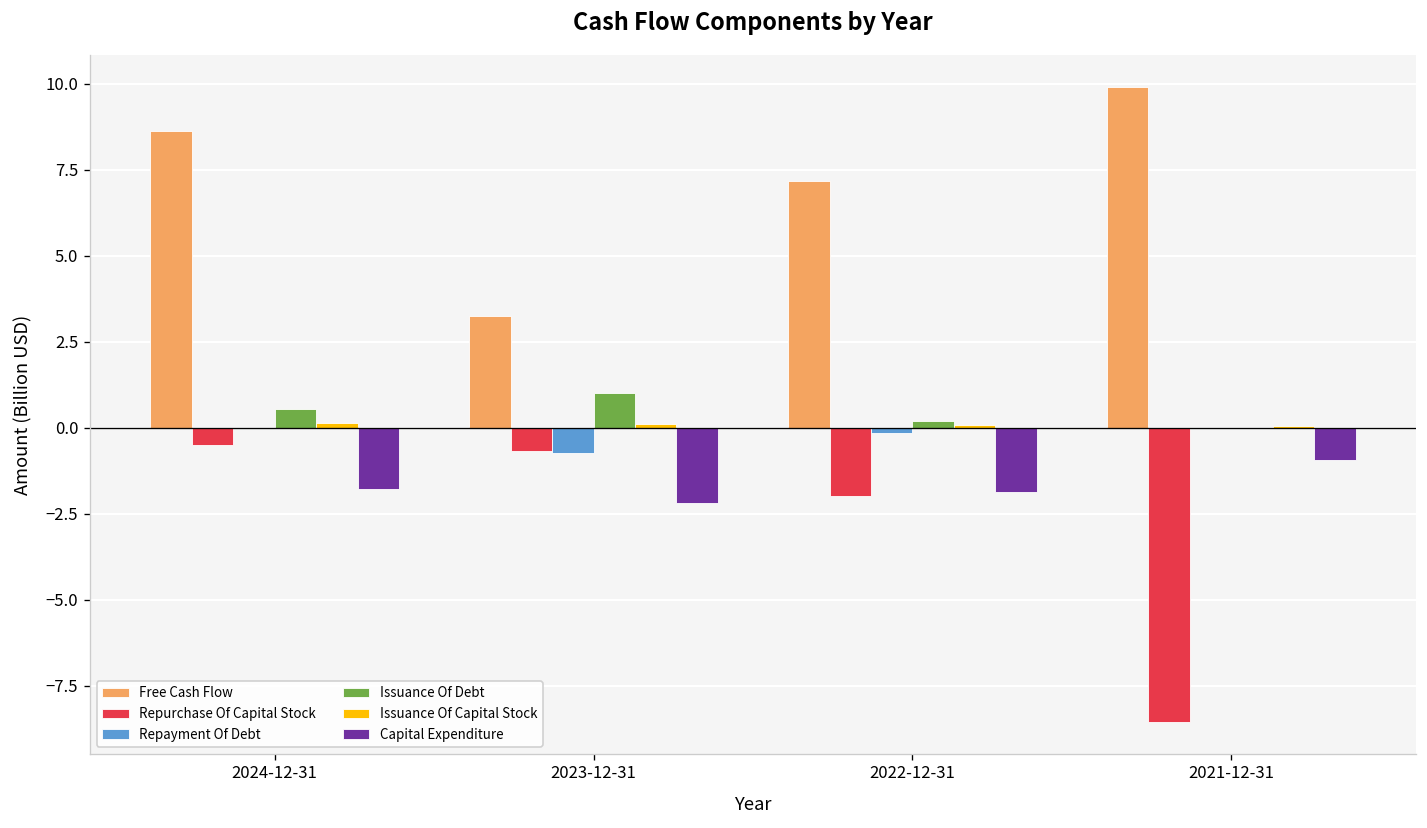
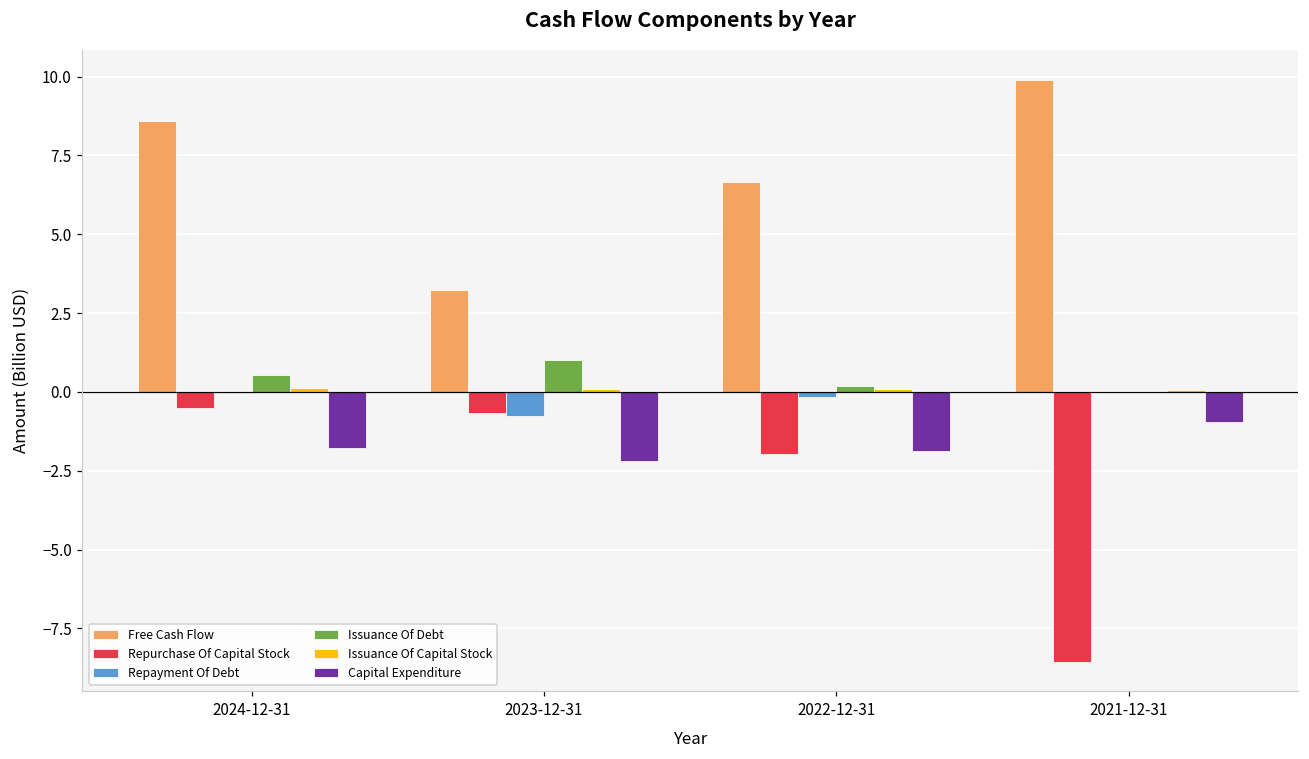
  {
    "Free Cash Flow": {
      "2024-12-31": 8.6,
      "2023-12-31": 3.2,
-     "2022-12-31": 7.2,
+     "2022-12-31": 6.7,
      "2021-12-31": 9.9
    },
    "Repurchase Of Capital Stock": {
      "2024-12-31": -0.5,
      "2023-12-31": -0.7,
      "2022-12-31": -2.0,
      "2021-12-31": -8.6
    },
    "Repayment Of Debt": {
      "2023-12-31": -0.8,
      "2022-12-31": -0.2
    },
    "Issuance Of Debt": {
      "2024-12-31": 0.5,
      "2023-12-31": 1.0,
      "2022-12-31": 0.2,
      "2021-12-31": 0.0
    },
    "Issuance Of Capital Stock": {
      "2024-12-31": 0.1,
      "2023-12-31": 0.1
    },
    "Capital Expenditure": {
      "2024-12-31": -1.8,
      "2023-12-31": -2.2,
      "2022-12-31": -1.9,
      "2021-12-31": -0.9
    }
  }
